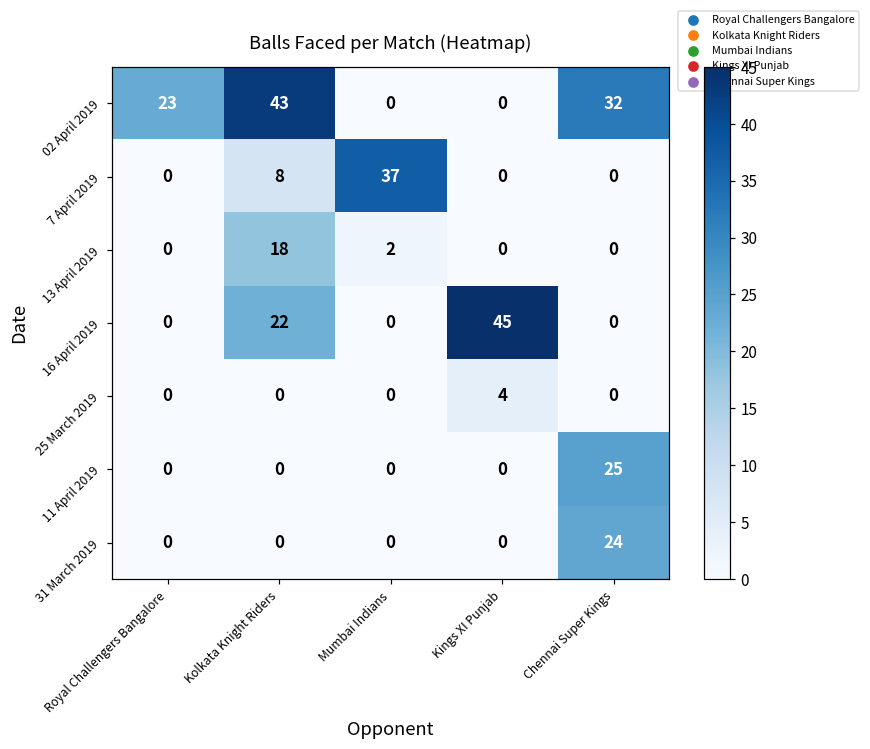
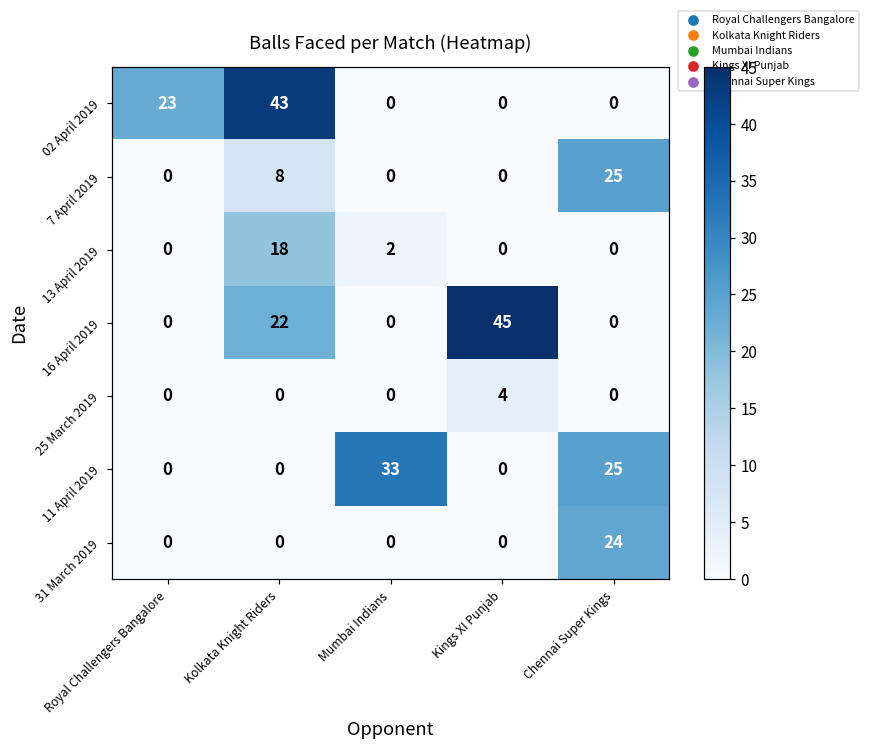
  {
    "02 April 2019": {
      "Royal Challengers Bangalore": 23,
      "Kolkata Knight Riders": 43,
      "Mumbai Indians": 0,
      "Kings XI Punjab": 0,
-     "Chennai Super Kings": 32
+     "Chennai Super Kings": 0
    },
    "7 April 2019": {
      "Royal Challengers Bangalore": 0,
      "Kolkata Knight Riders": 8,
-     "Mumbai Indians": 37,
+     "Mumbai Indians": 0,
      "Kings XI Punjab": 0,
-     "Chennai Super Kings": 0
+     "Chennai Super Kings": 25
    },
    "13 April 2019": {
      "Royal Challengers Bangalore": 0,
      "Kolkata Knight Riders": 18,
      "Mumbai Indians": 2,
      "Kings XI Punjab": 0,
      "Chennai Super Kings": 0
    },
    "16 April 2019": {
      "Royal Challengers Bangalore": 0,
      "Kolkata Knight Riders": 22,
      "Mumbai Indians": 0,
      "Kings XI Punjab": 45,
      "Chennai Super Kings": 0
    },
    "25 March 2019": {
      "Royal Challengers Bangalore": 0,
      "Kolkata Knight Riders": 0,
      "Mumbai Indians": 0,
      "Kings XI Punjab": 4,
      "Chennai Super Kings": 0
    },
    "11 April 2019": {
      "Royal Challengers Bangalore": 0,
      "Kolkata Knight Riders": 0,
-     "Mumbai Indians": 0,
+     "Mumbai Indians": 33,
      "Kings XI Punjab": 0,
      "Chennai Super Kings": 25
    },
    "31 March 2019": {
      "Royal Challengers Bangalore": 0,
      "Kolkata Knight Riders": 0,
      "Mumbai Indians": 0,
      "Kings XI Punjab": 0,
      "Chennai Super Kings": 24
    }
  }
